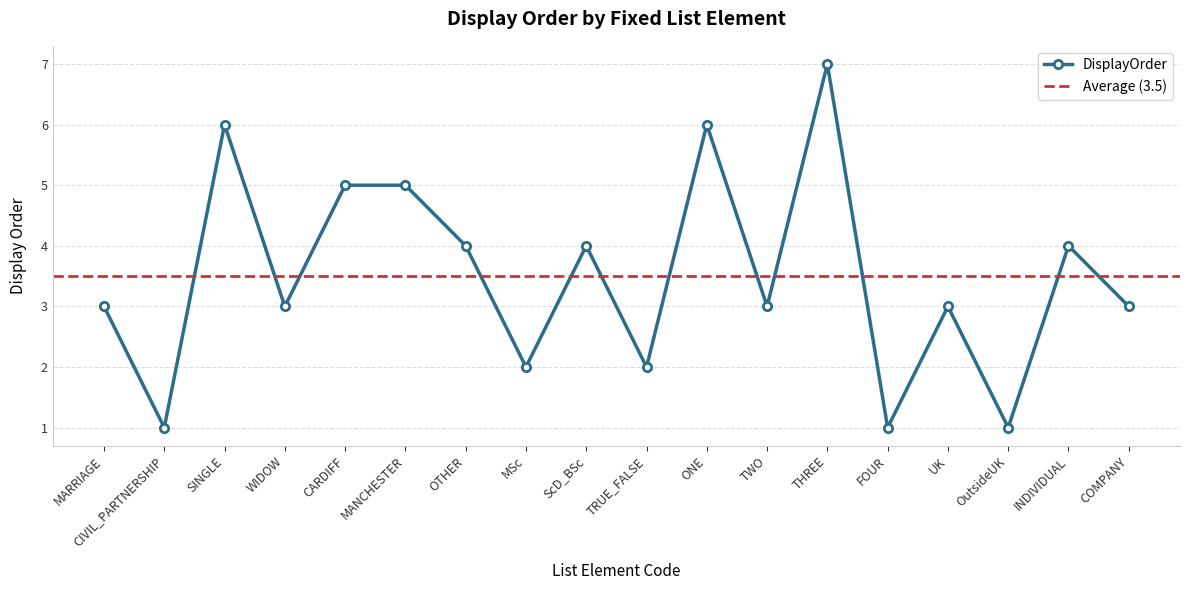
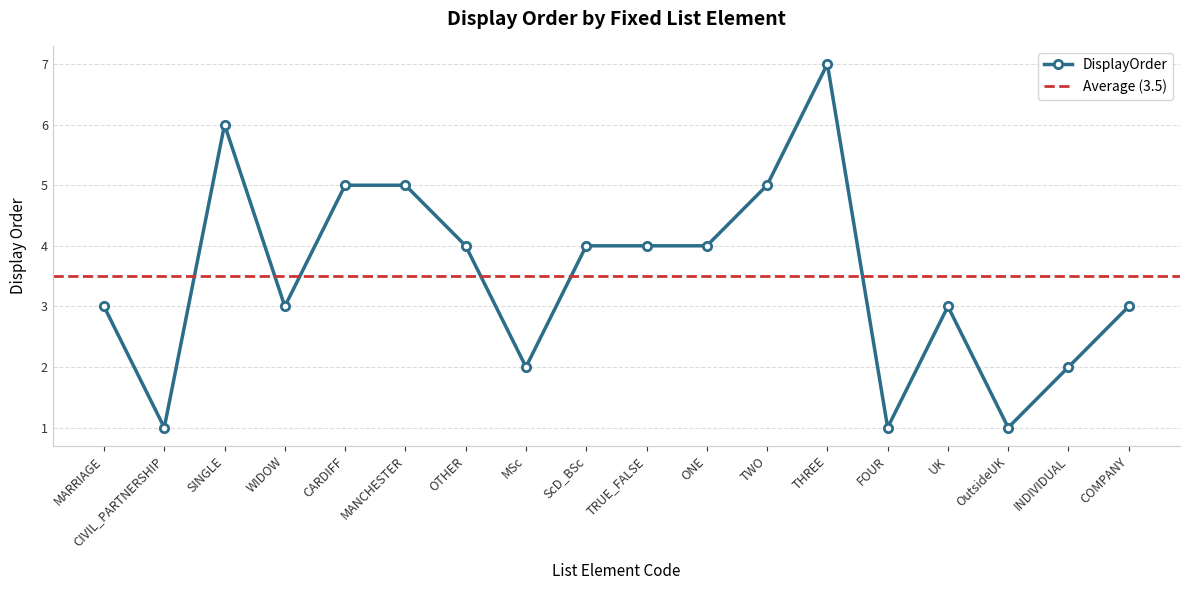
  {
    "MARRIAGE": 3,
    "CIVIL_PARTNERSHIP": 1,
    "SINGLE": 6,
    "WIDOW": 3,
    "CARDIFF": 5,
    "MANCHESTER": 5,
    "OTHER": 4,
    "MSc": 2,
    "ScD_BSc": 4,
-   "TRUE_FALSE": 2,
-   "ONE": 6,
-   "TWO": 3,
+   "TRUE_FALSE": 4,
+   "ONE": 4,
+   "TWO": 5,
    "THREE": 7,
    "FOUR": 1,
    "UK": 3,
    "OutsideUK": 1,
-   "INDIVIDUAL": 4,
+   "INDIVIDUAL": 2,
    "COMPANY": 3
  }
